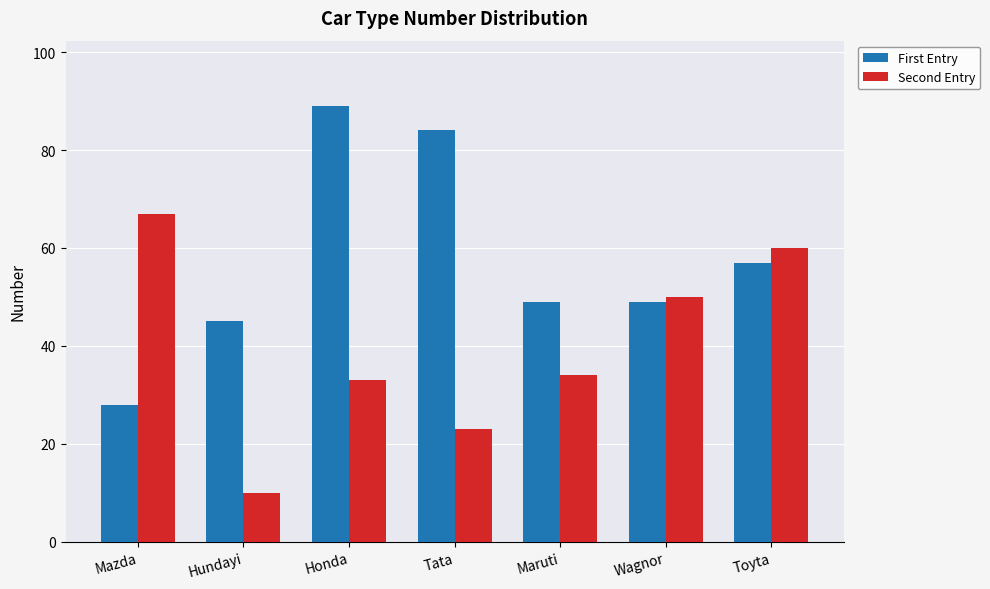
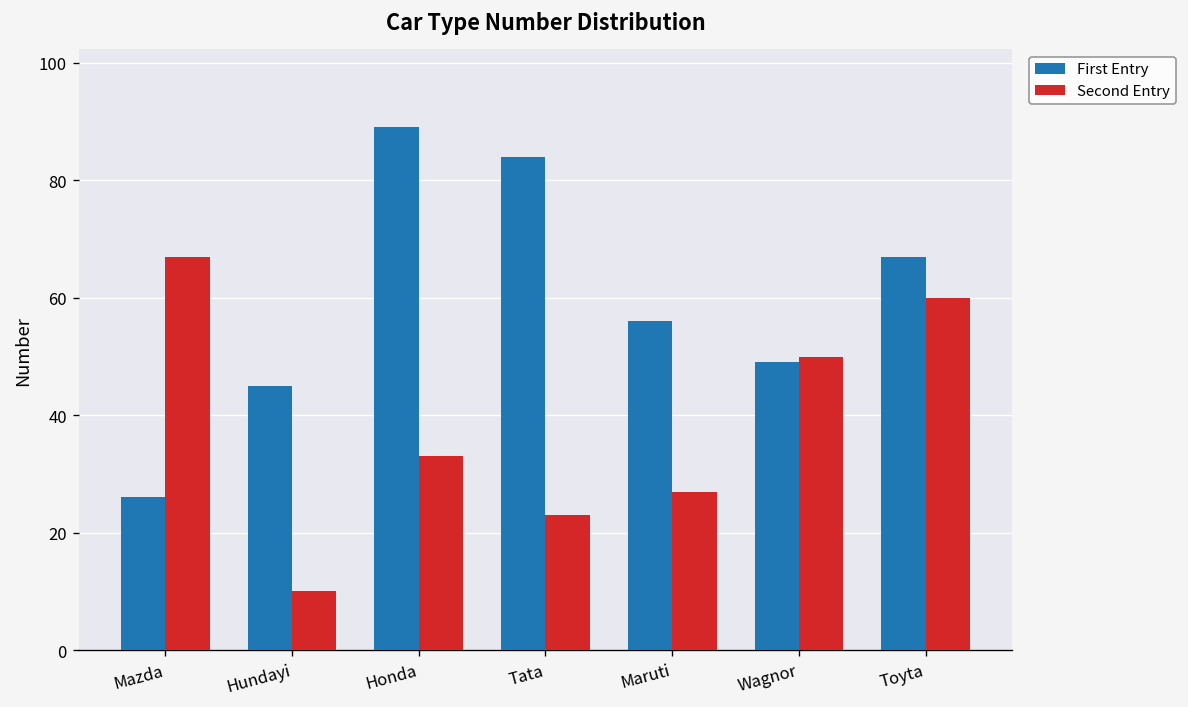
  {
    "First Entry": {
-     "Mazda": 28,
+     "Mazda": 26,
      "Hundayi": 45,
      "Honda": 89,
      "Tata": 84,
-     "Maruti": 49,
+     "Maruti": 56,
      "Wagnor": 49,
-     "Toyta": 57
+     "Toyta": 67
    },
    "Second Entry": {
      "Mazda": 67,
      "Hundayi": 10,
      "Honda": 33,
      "Tata": 23,
-     "Maruti": 34,
+     "Maruti": 27,
      "Wagnor": 50,
      "Toyta": 60
    }
  }
